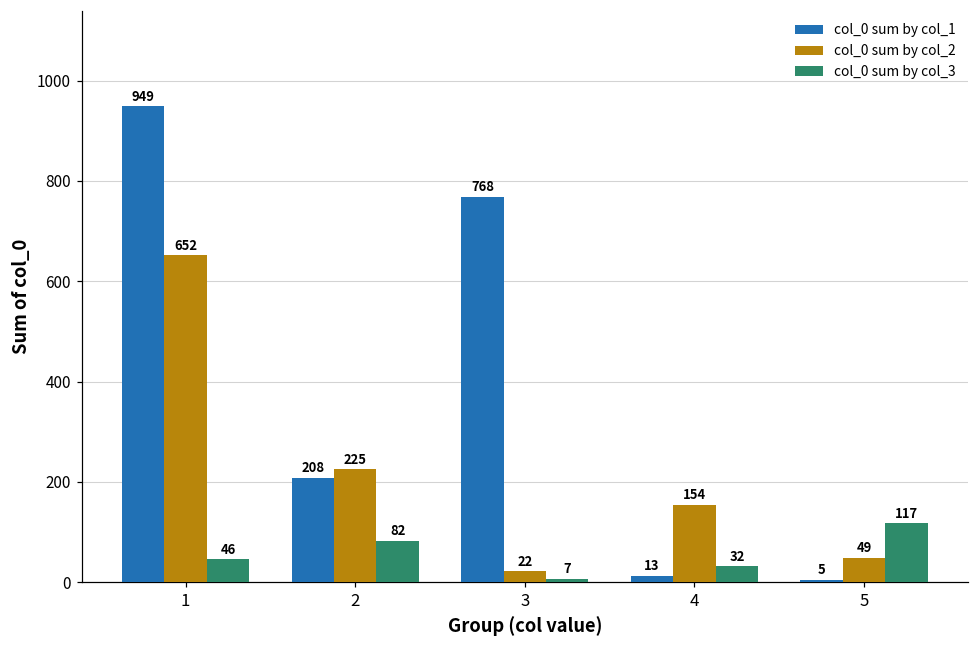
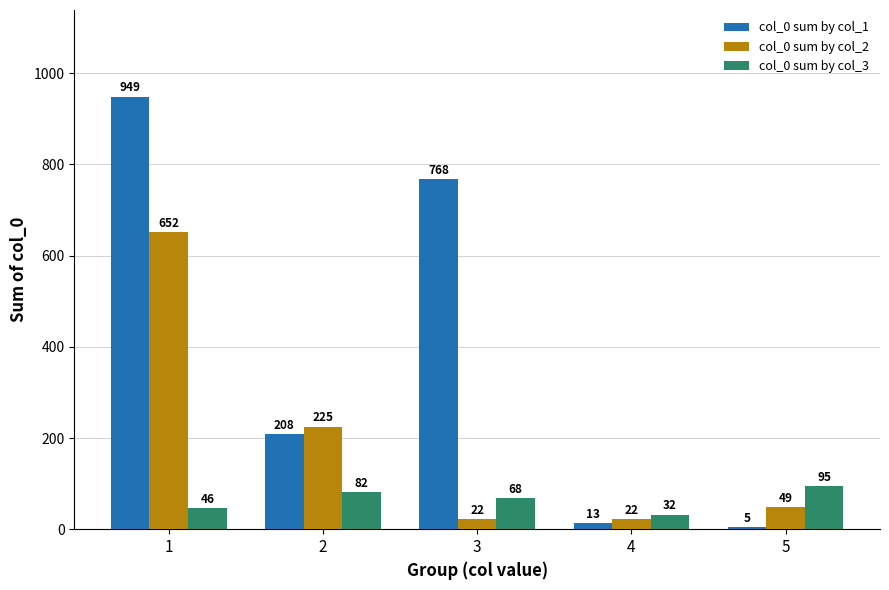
  {
    "col_0 sum by col_1": {
      "1": 949,
      "2": 208,
      "3": 768,
      "4": 13,
      "5": 5
    },
    "col_0 sum by col_2": {
      "1": 652,
      "2": 225,
      "3": 22,
-     "4": 154,
+     "4": 22,
      "5": 49
    },
    "col_0 sum by col_3": {
      "1": 46,
      "2": 82,
-     "3": 7,
+     "3": 68,
      "4": 32,
-     "5": 117
+     "5": 95
    }
  }
